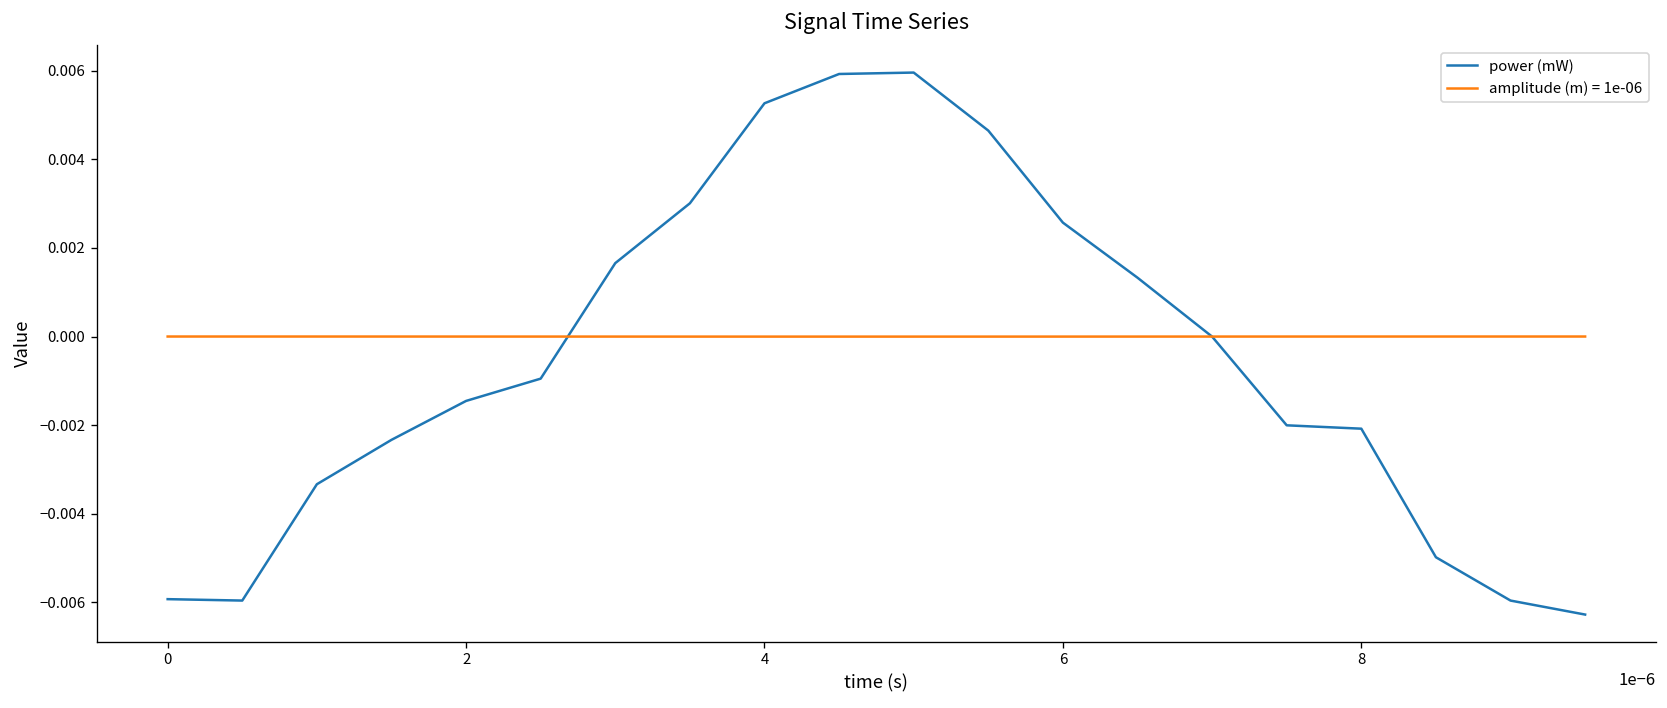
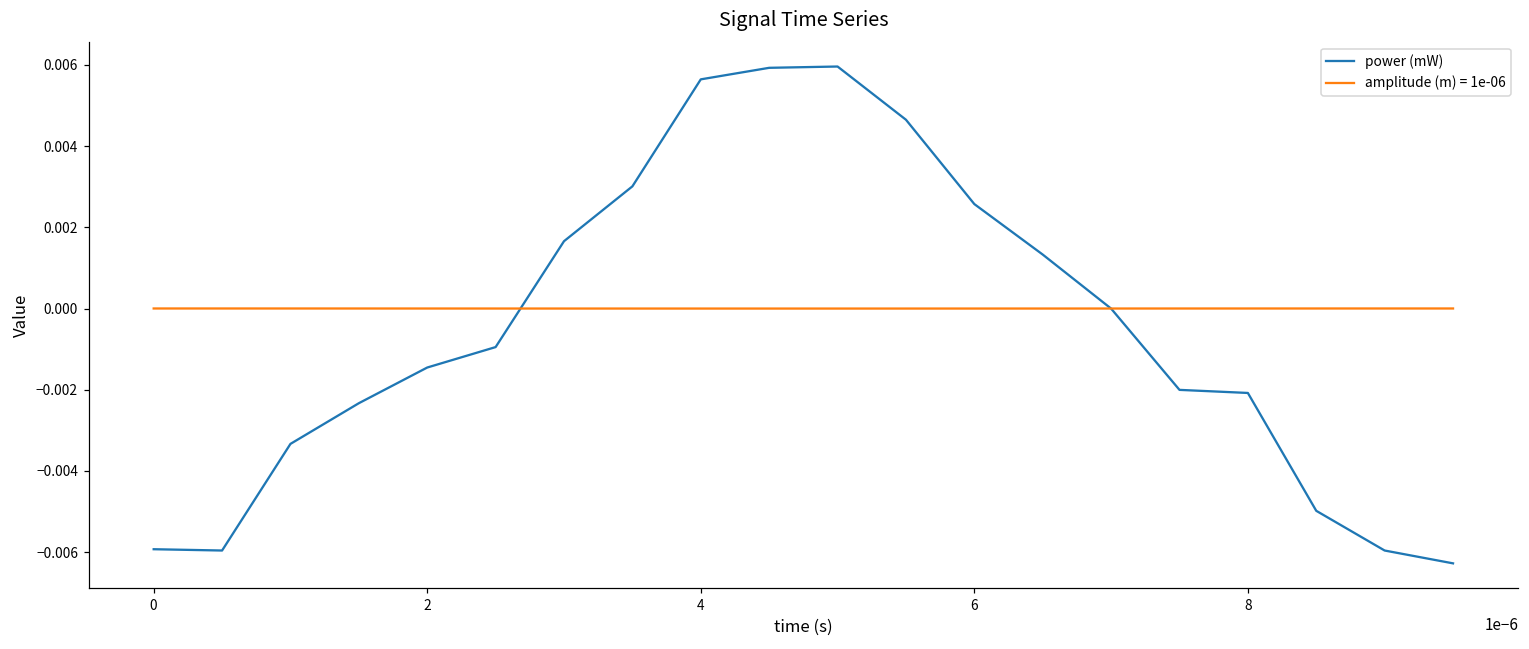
  {
    "power (mW)": {
      "0": -0.0059,
      "2": -0.0015,
-     "4": 0.0053,
+     "4": 0.0056,
      "6": 0.0026,
      "8": -0.0021
    },
    "amplitude (m) = 1e-06": {
      "0": 0.0000,
      "2": 0.0000,
      "4": 0.0000,
      "6": 0.0000,
      "8": 0.0000
    }
  }
